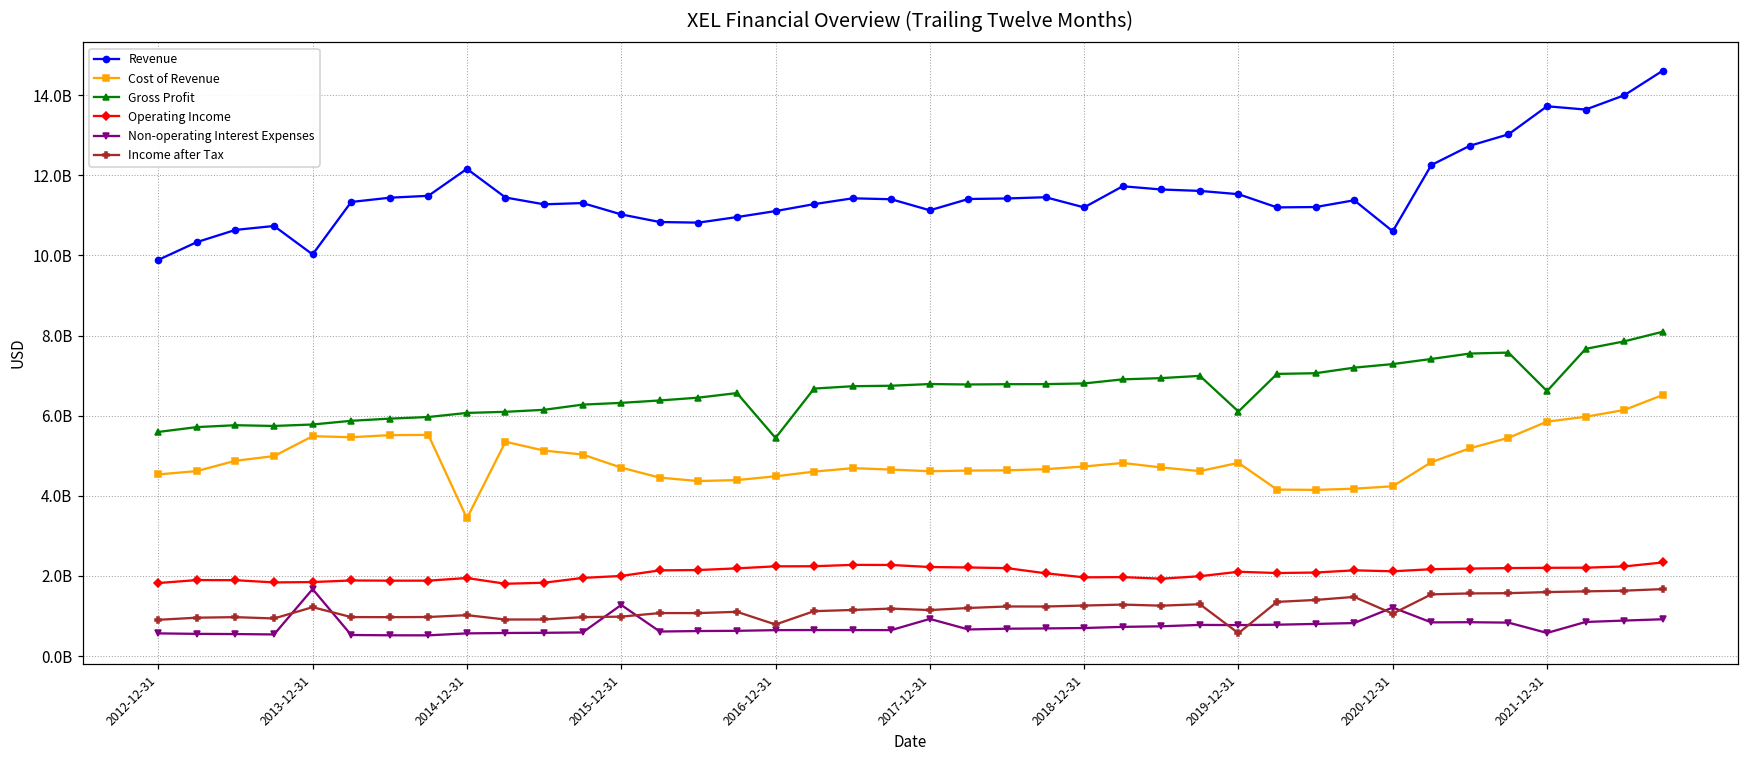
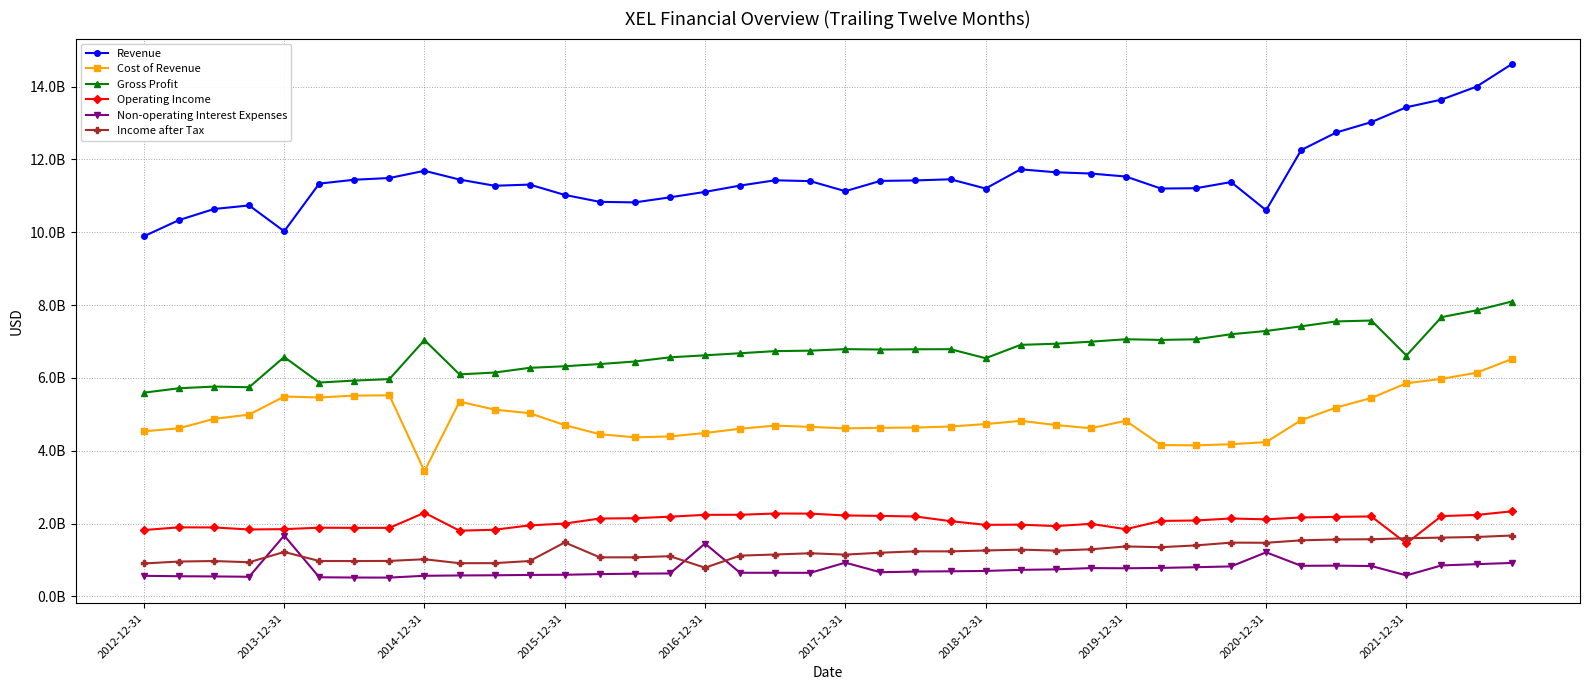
  {
    "Revenue": {
      "2012-12-31": 9900000000,
      "2013-12-31": 10000000000,
-     "2014-12-31": 12200000000,
+     "2014-12-31": 11700000000,
      "2015-12-31": 11000000000,
      "2016-12-31": 11100000000,
      "2017-12-31": 11100000000,
      "2018-12-31": 11200000000,
      "2019-12-31": 11500000000,
      "2020-12-31": 10600000000,
-     "2021-12-31": 13700000000
+     "2021-12-31": 13400000000
    },
    "Cost of Revenue": {
      "2012-12-31": 4500000000,
      "2013-12-31": 5500000000,
      "2014-12-31": 3400000000,
      "2015-12-31": 4700000000,
      "2016-12-31": 4500000000,
      "2017-12-31": 4600000000,
      "2018-12-31": 4700000000,
      "2019-12-31": 4800000000,
      "2020-12-31": 4200000000,
      "2021-12-31": 5900000000
    },
    "Gross Profit": {
      "2012-12-31": 5600000000,
-     "2013-12-31": 5800000000,
-     "2014-12-31": 6100000000,
+     "2013-12-31": 6600000000,
+     "2014-12-31": 7000000000,
      "2015-12-31": 6300000000,
-     "2016-12-31": 5400000000,
+     "2016-12-31": 6600000000,
      "2017-12-31": 6800000000,
-     "2018-12-31": 6800000000,
-     "2019-12-31": 6100000000,
+     "2018-12-31": 6500000000,
+     "2019-12-31": 7100000000,
      "2020-12-31": 7300000000,
      "2021-12-31": 6600000000
    },
    "Operating Income": {
      "2012-12-31": 1800000000,
      "2013-12-31": 1800000000,
-     "2014-12-31": 1900000000,
+     "2014-12-31": 2300000000,
      "2015-12-31": 2000000000,
      "2016-12-31": 2200000000,
      "2017-12-31": 2200000000,
      "2018-12-31": 2000000000,
-     "2019-12-31": 2100000000,
+     "2019-12-31": 1800000000,
      "2020-12-31": 2100000000,
-     "2021-12-31": 2200000000
+     "2021-12-31": 1500000000
    },
    "Non-operating Interest Expenses": {
      "2012-12-31": 600000000,
      "2013-12-31": 1700000000,
      "2014-12-31": 600000000,
-     "2015-12-31": 1300000000,
-     "2016-12-31": 600000000,
+     "2015-12-31": 600000000,
+     "2016-12-31": 1500000000,
      "2017-12-31": 900000000,
      "2018-12-31": 700000000,
      "2019-12-31": 800000000,
      "2020-12-31": 1200000000,
      "2021-12-31": 600000000
    },
    "Income after Tax": {
      "2012-12-31": 900000000,
      "2013-12-31": 1200000000,
      "2014-12-31": 1000000000,
-     "2015-12-31": 1000000000,
+     "2015-12-31": 1500000000,
      "2016-12-31": 800000000,
      "2017-12-31": 1100000000,
      "2018-12-31": 1300000000,
-     "2019-12-31": 600000000,
-     "2020-12-31": 1100000000,
+     "2019-12-31": 1400000000,
+     "2020-12-31": 1500000000,
      "2021-12-31": 1600000000
    }
  }
